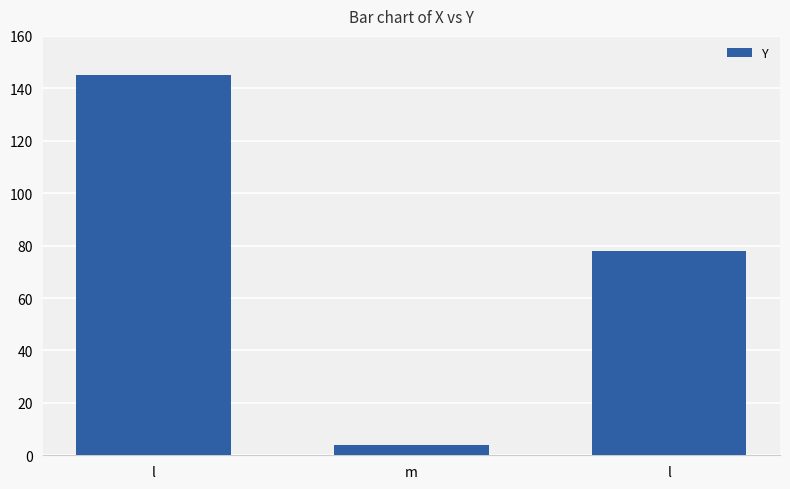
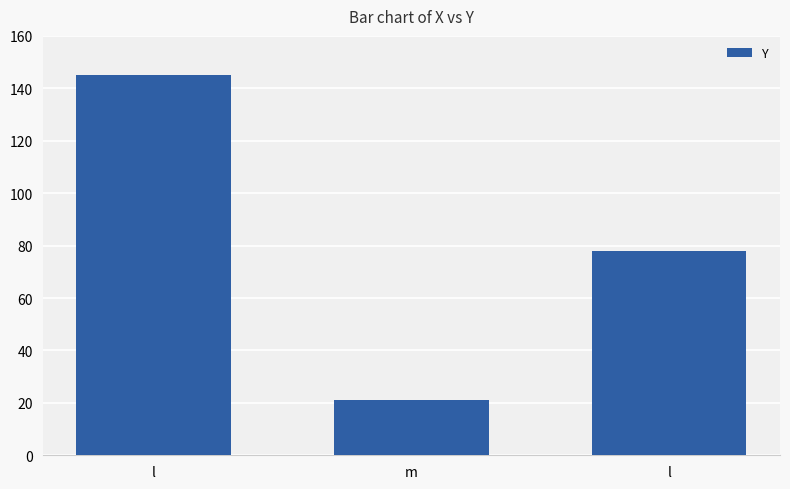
  {
-   "m": 4
+   "m": 21
  }
